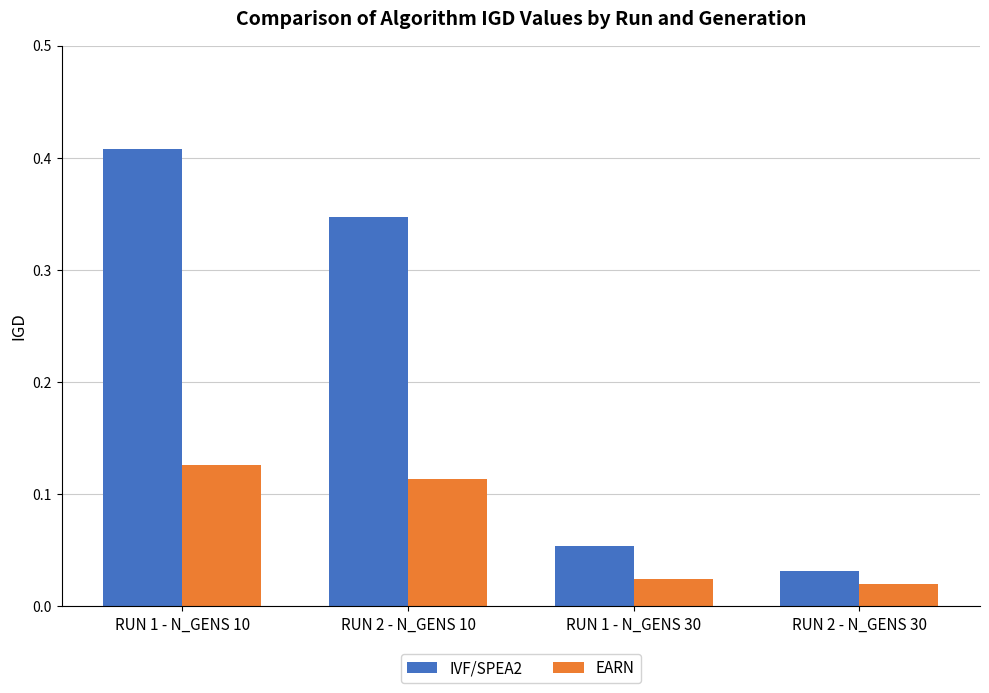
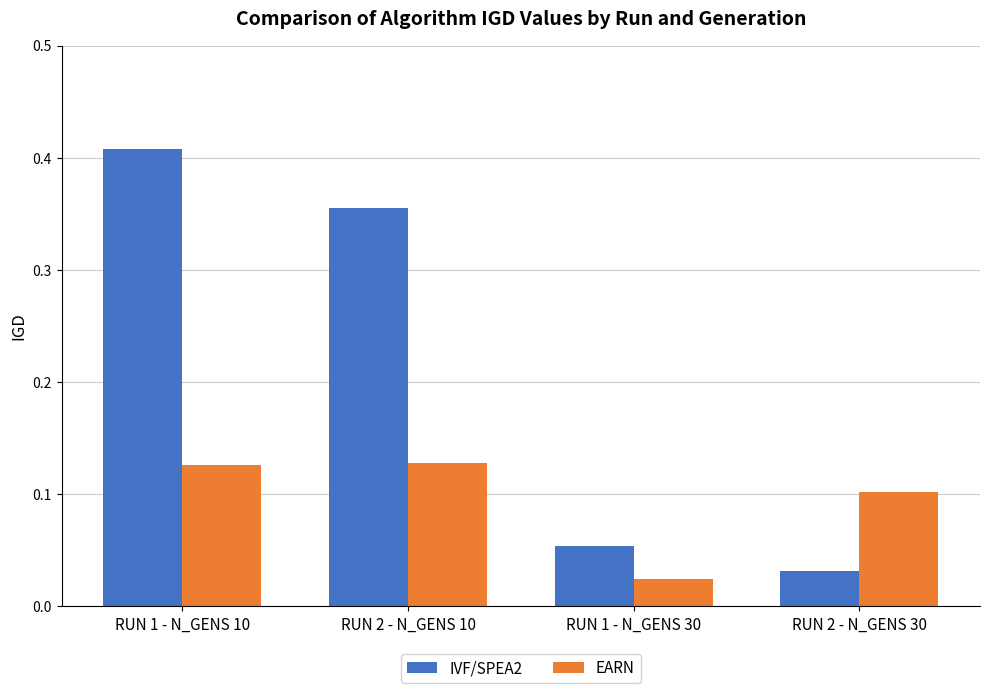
  {
    "IVF/SPEA2": {
      "RUN 1 - N_GENS 10": 0.407,
-     "RUN 2 - N_GENS 10": 0.347,
+     "RUN 2 - N_GENS 10": 0.355,
      "RUN 1 - N_GENS 30": 0.054,
      "RUN 2 - N_GENS 30": 0.031
    },
    "EARN": {
      "RUN 1 - N_GENS 10": 0.126,
-     "RUN 2 - N_GENS 10": 0.114,
+     "RUN 2 - N_GENS 10": 0.128,
      "RUN 1 - N_GENS 30": 0.025,
-     "RUN 2 - N_GENS 30": 0.020
+     "RUN 2 - N_GENS 30": 0.102
    }
  }
